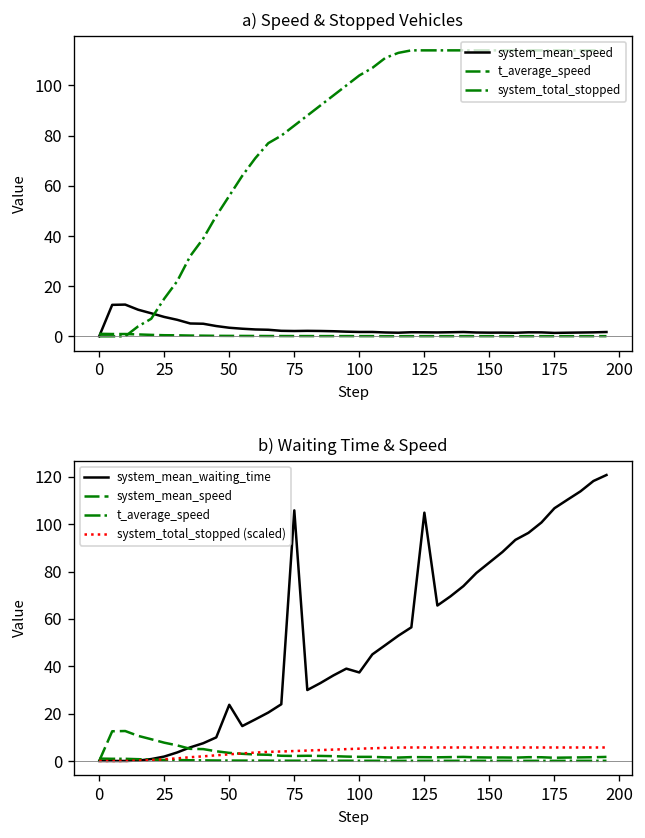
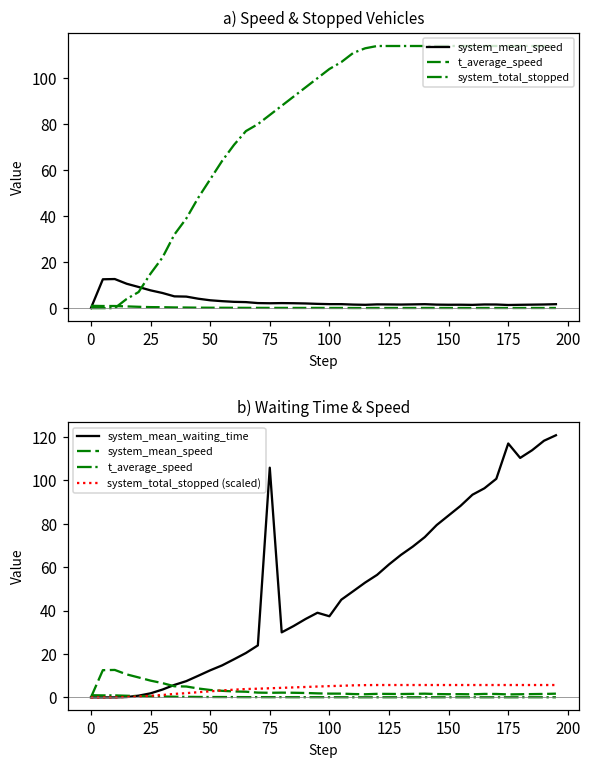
  {
    "b) Waiting Time & Speed": {
      "system_mean_waiting_time": {
-       "50": 24,
+       "50": 12,
        "75": 106,
        "100": 37,
-       "125": 105,
+       "125": 61,
        "150": 84,
-       "175": 107
+       "175": 117
      },
      "system_total_stopped (scaled)": {
        "75": 4,
        "100": 5,
        "125": 6,
        "150": 6,
        "175": 6
      }
    }
  }
